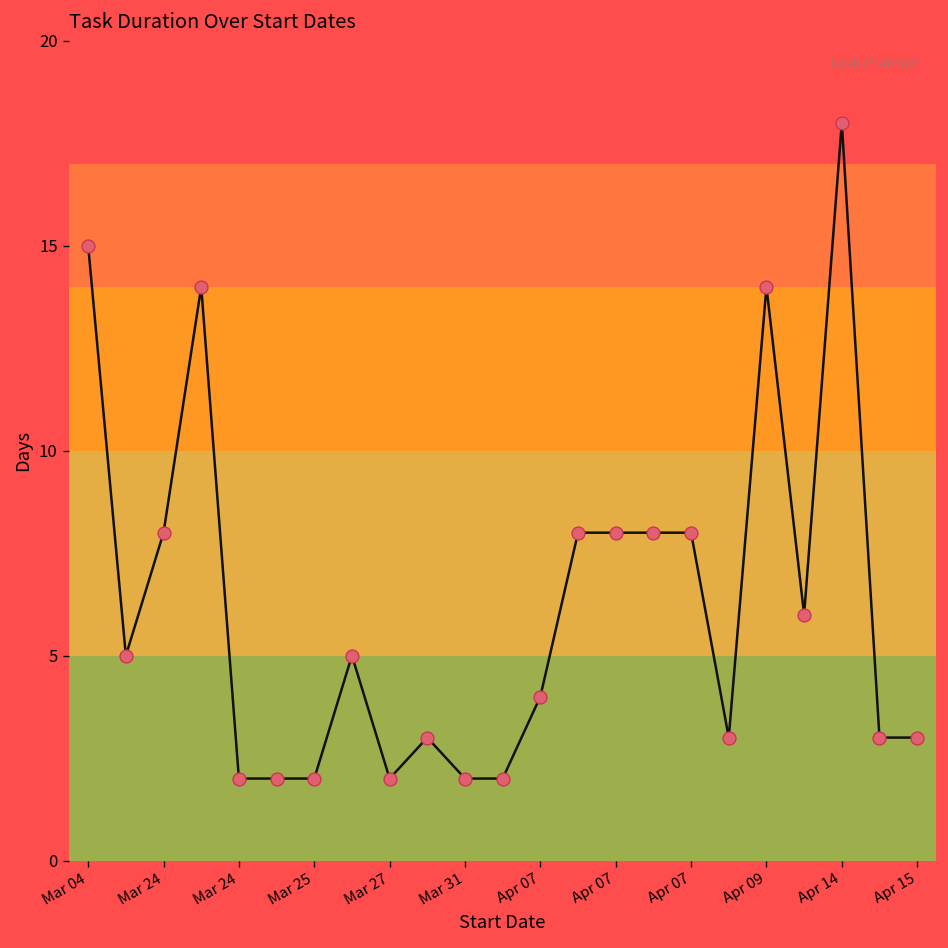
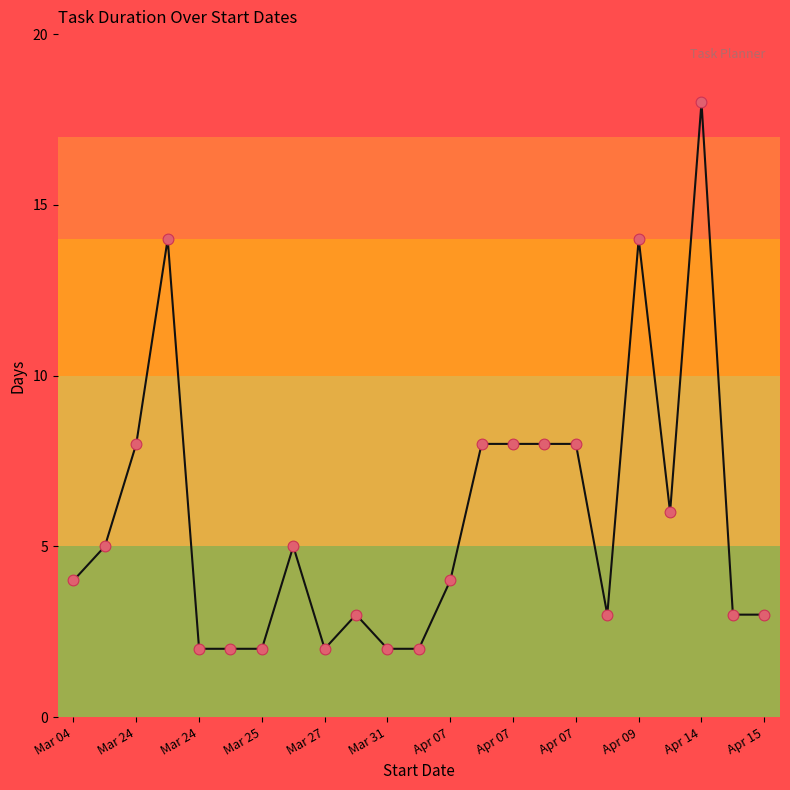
  {
-   "Mar 04": 15,
+   "Mar 04": 4,
    "Mar 25": 2,
    "Mar 27": 2,
    "Mar 31": 2,
    "Apr 09": 14,
    "Apr 14": 18,
    "Apr 15": 3
  }
